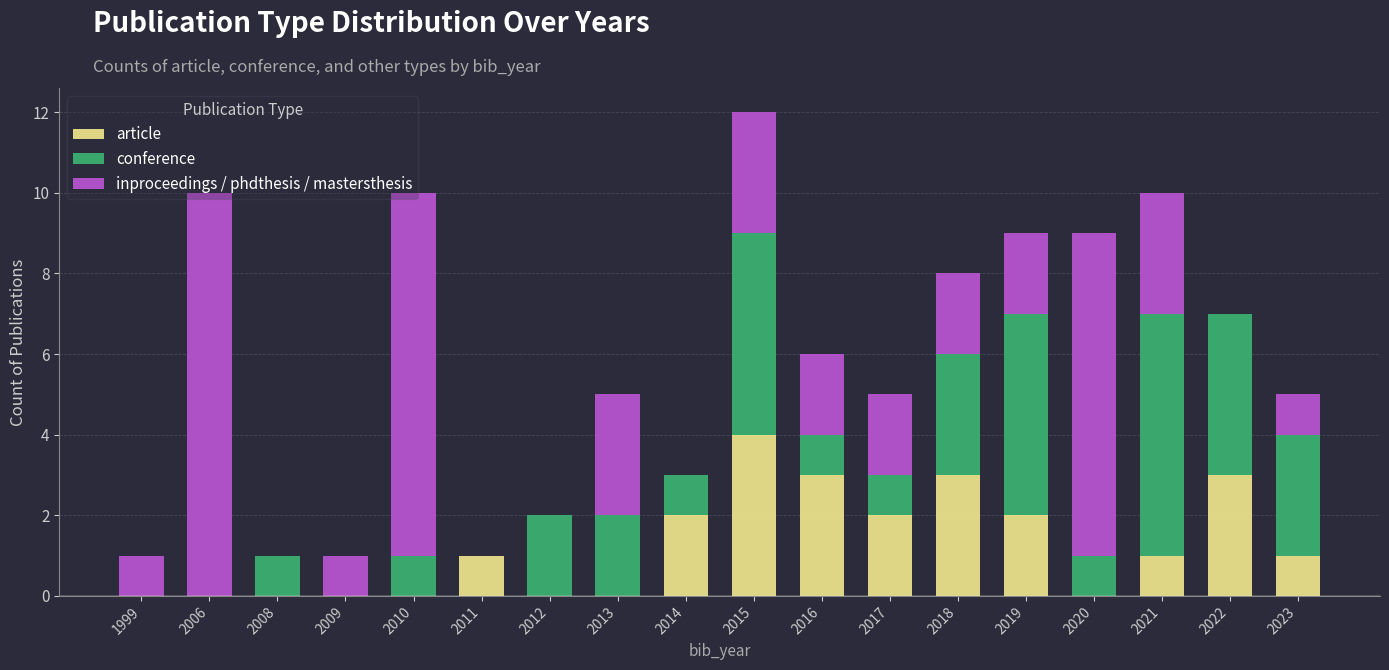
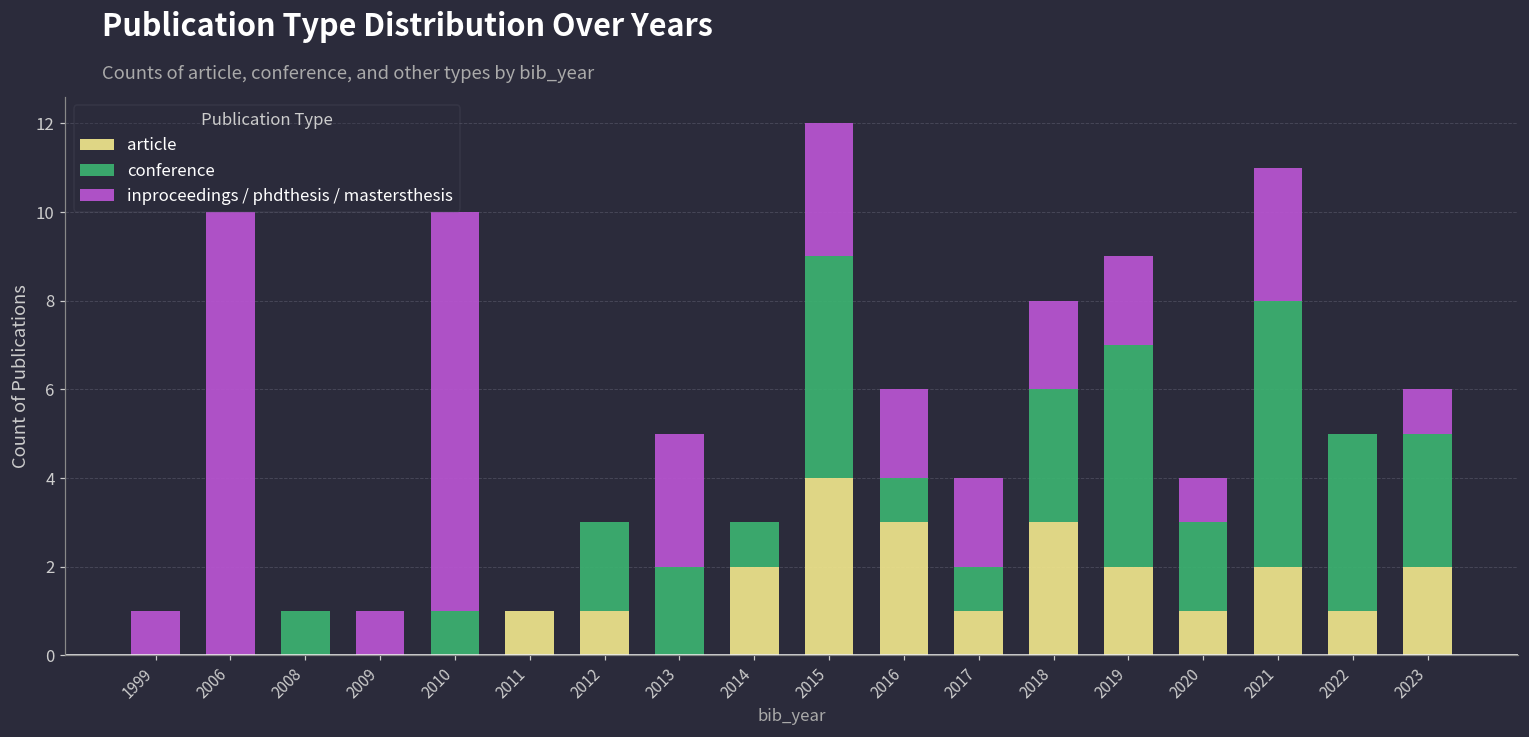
  {
    "article": {
      "1999": 0,
      "2006": 0,
      "2008": 0,
      "2009": 0,
      "2010": 0,
      "2011": 1,
-     "2012": 0,
+     "2012": 1,
      "2013": 0,
      "2014": 2,
      "2015": 4,
      "2016": 3,
-     "2017": 2,
+     "2017": 1,
      "2018": 3,
      "2019": 2,
-     "2020": 0,
-     "2021": 1,
-     "2022": 3,
-     "2023": 1
+     "2020": 1,
+     "2021": 2,
+     "2022": 1,
+     "2023": 2
    },
    "conference": {
      "1999": 0,
      "2006": 0,
      "2008": 1,
      "2009": 0,
      "2010": 1,
      "2011": 0,
      "2012": 2,
      "2013": 2,
      "2014": 1,
      "2015": 5,
      "2016": 1,
      "2017": 1,
      "2018": 3,
      "2019": 5,
-     "2020": 1,
+     "2020": 2,
      "2021": 6,
      "2022": 4,
      "2023": 3
    },
    "inproceedings / phdthesis / mastersthesis": {
      "1999": 1,
      "2008": 0,
      "2009": 1,
      "2011": 0,
      "2012": 0,
      "2013": 3,
      "2014": 0,
      "2015": 3,
      "2016": 2,
      "2017": 2,
      "2018": 2,
      "2019": 2,
-     "2020": 8,
+     "2020": 1,
      "2021": 3,
      "2022": 0,
      "2023": 1
    }
  }
